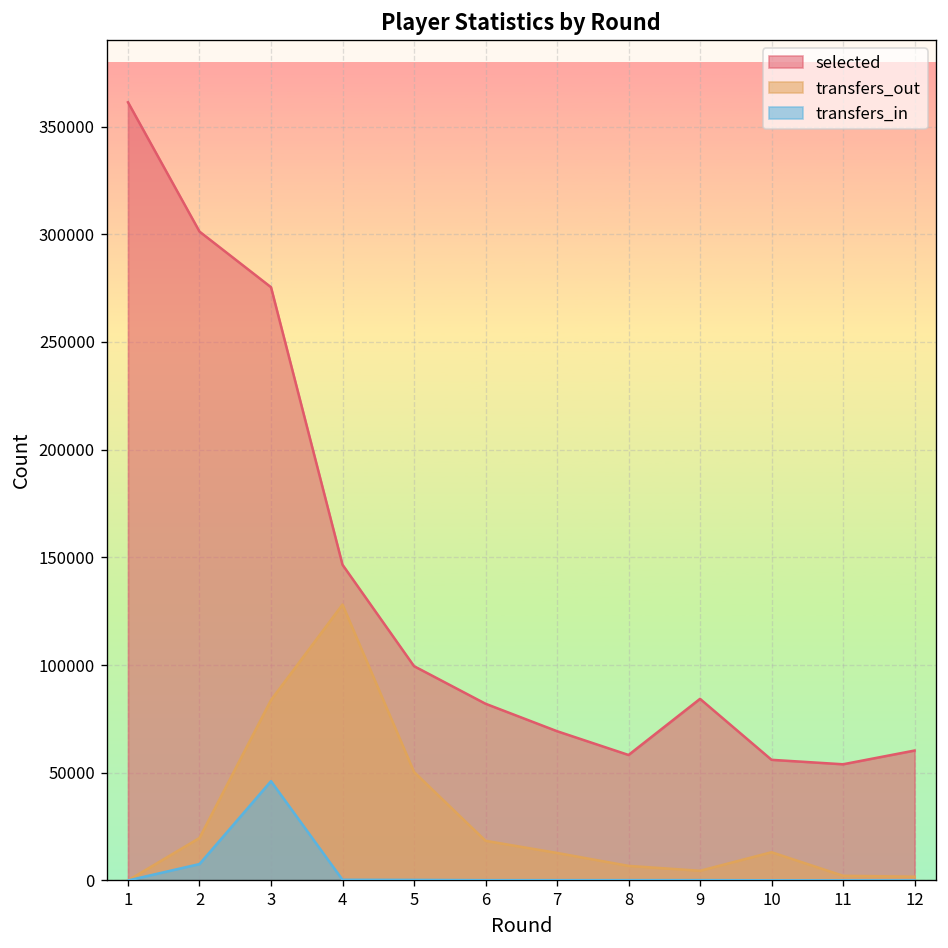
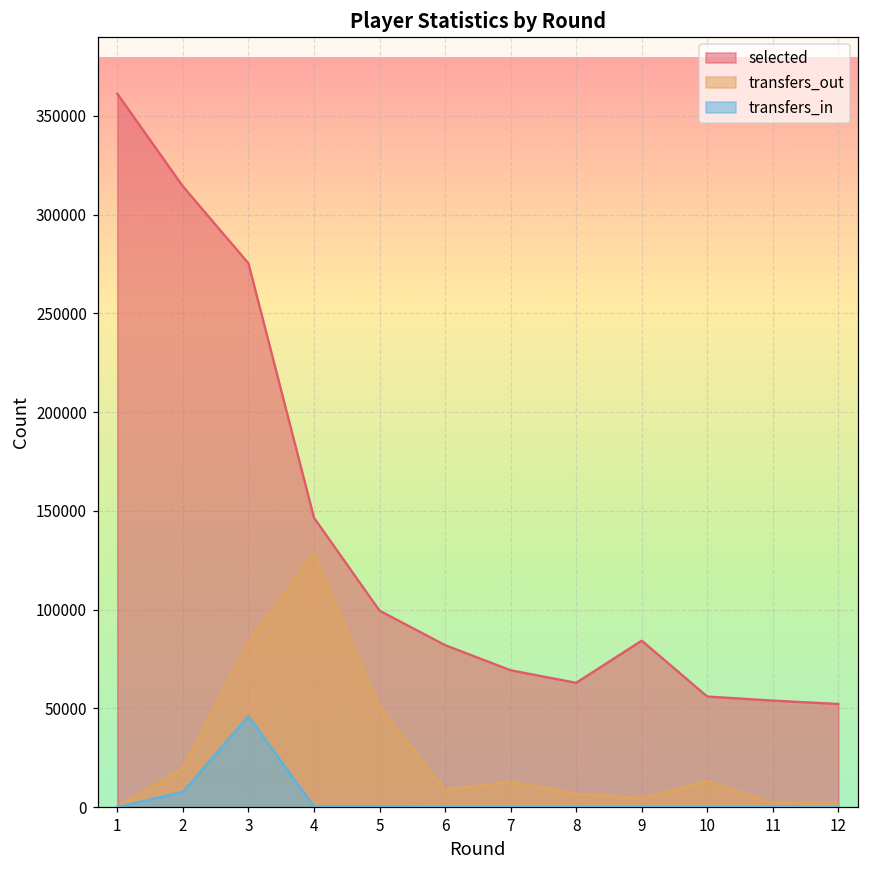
  {
    "selected": {
      "1": 361000,
-     "2": 301000,
+     "2": 314000,
      "3": 275000,
      "4": 147000,
      "5": 99000,
      "6": 82000,
      "7": 69000,
-     "8": 58000,
+     "8": 63000,
      "9": 84000,
      "10": 56000,
      "11": 54000,
-     "12": 60000
+     "12": 52000
    },
    "transfers_out": {
      "2": 20000,
      "3": 84000,
      "4": 128000,
      "5": 50000,
-     "6": 18000,
+     "6": 9000,
      "7": 13000,
      "8": 7000,
      "9": 4000,
      "10": 13000,
      "11": 2000,
      "12": 2000
    },
    "transfers_in": {
      "2": 8000,
      "3": 46000,
      "4": 0,
      "5": 0,
      "6": 0,
      "7": 0,
      "8": 0,
      "9": 0,
      "10": 0,
      "11": 0,
      "12": 0
    }
  }
